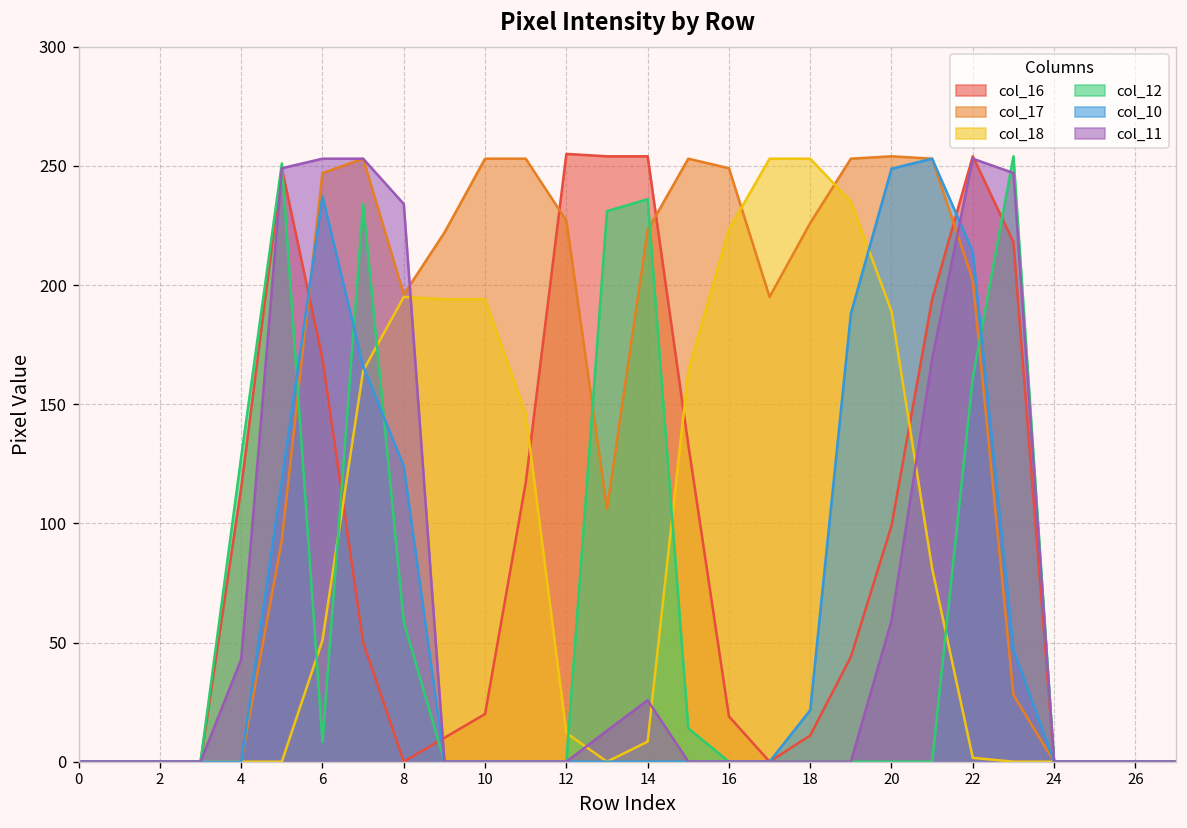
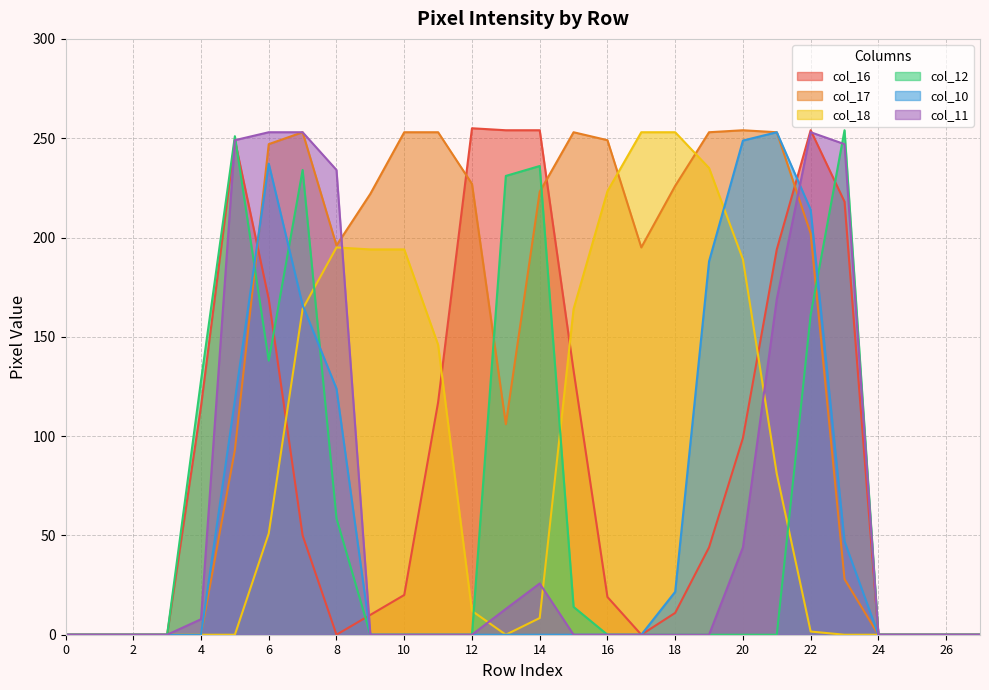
  {
    "col_18": {
      "6": 51,
      "10": 194,
      "12": 12,
      "14": 8,
      "16": 223,
      "18": 253,
      "20": 189,
      "22": 2
    },
    "col_12": {
      "4": 128,
-     "6": 8,
+     "6": 138,
      "8": 59,
      "14": 236,
      "20": 0,
      "22": 161
    },
    "col_10": {
      "6": 237,
      "8": 124,
      "14": 0,
      "18": 22,
      "20": 249,
      "22": 214
    },
    "col_11": {
-     "4": 43,
+     "4": 8,
      "6": 253,
      "8": 234,
      "14": 26,
-     "20": 59
+     "20": 44
    }
  }
